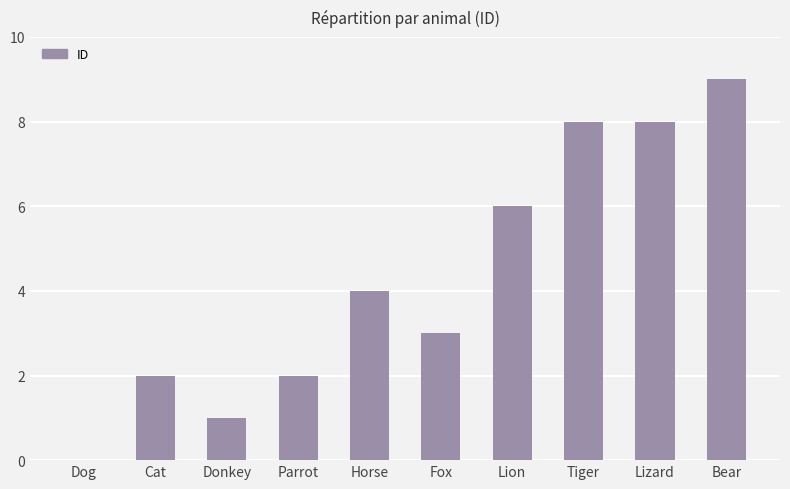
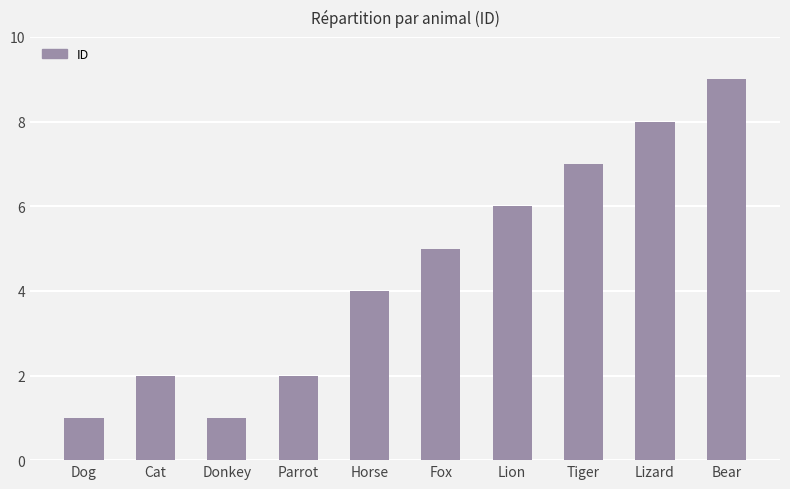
  {
-   "Dog": 0,
+   "Dog": 1,
    "Cat": 2,
    "Donkey": 1,
    "Parrot": 2,
    "Horse": 4,
-   "Fox": 3,
+   "Fox": 5,
    "Lion": 6,
-   "Tiger": 8,
+   "Tiger": 7,
    "Lizard": 8,
    "Bear": 9
  }
